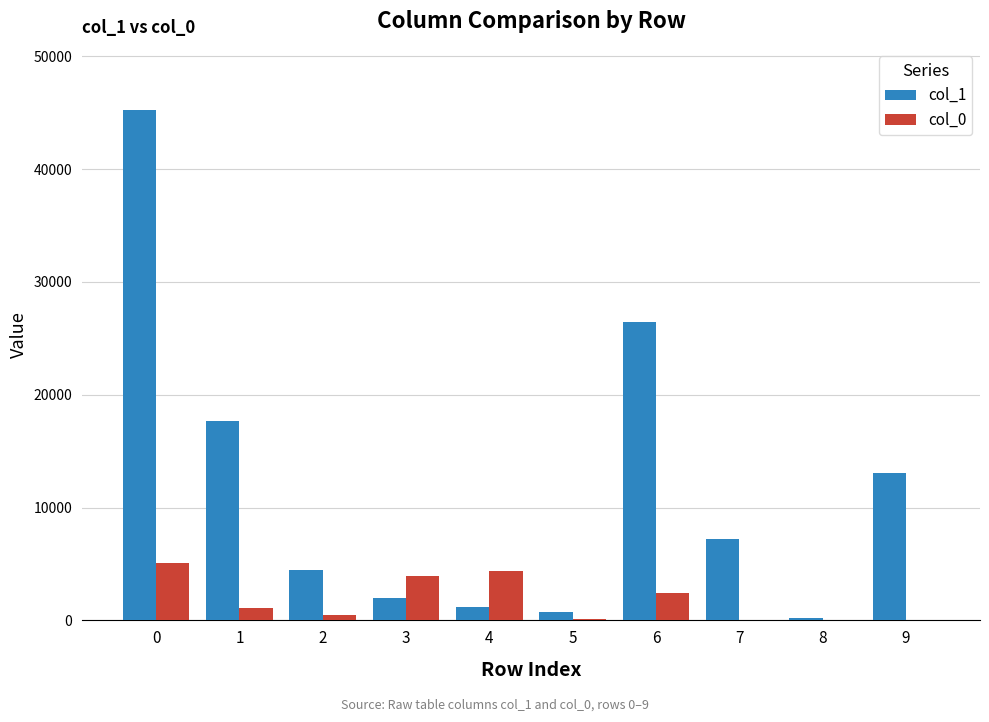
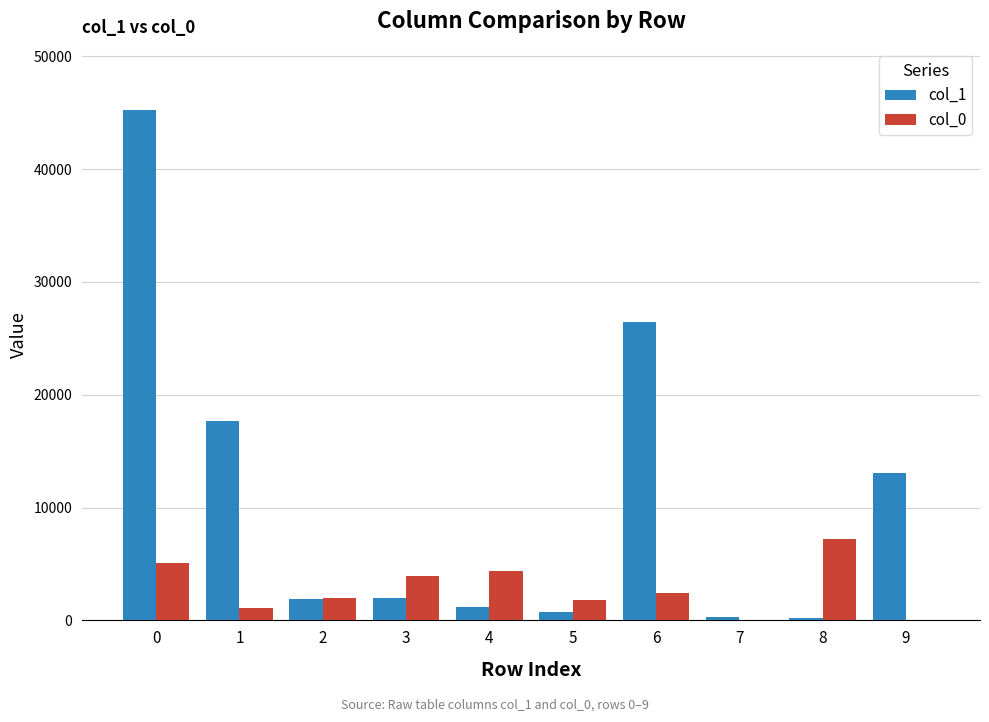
  {
    "col_1": {
      "0": 45200,
      "1": 17700,
-     "2": 4500,
+     "2": 1900,
      "3": 2000,
      "4": 1200,
      "5": 800,
      "6": 26400,
-     "7": 7200,
+     "7": 300,
      "9": 13100
    },
    "col_0": {
      "0": 5100,
      "1": 1100,
-     "2": 500,
+     "2": 2000,
      "3": 3900,
      "4": 4400,
-     "5": 200,
+     "5": 1800,
      "6": 2400,
-     "8": 0
+     "8": 7200
    }
  }
